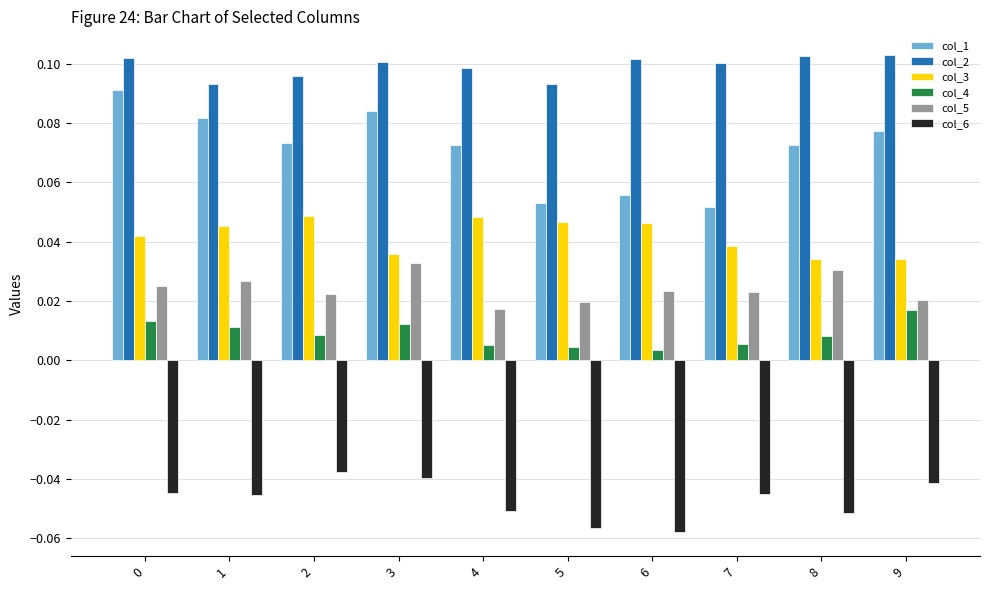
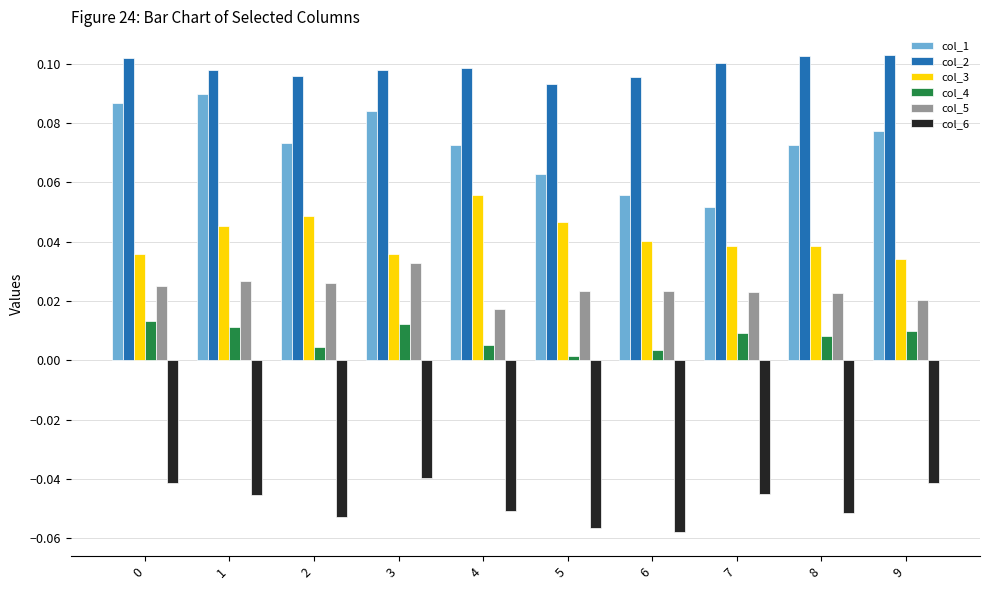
  {
    "col_1": {
-     "0": 0.091,
-     "1": 0.082,
+     "0": 0.087,
+     "1": 0.090,
      "2": 0.073,
      "3": 0.084,
      "4": 0.072,
-     "5": 0.053,
+     "5": 0.063,
      "6": 0.056,
      "7": 0.052,
      "8": 0.073,
      "9": 0.077
    },
    "col_2": {
      "0": 0.102,
-     "1": 0.093,
+     "1": 0.098,
      "2": 0.096,
-     "3": 0.101,
+     "3": 0.098,
      "4": 0.098,
      "5": 0.093,
-     "6": 0.102,
+     "6": 0.095,
      "7": 0.100,
      "8": 0.103,
      "9": 0.103
    },
    "col_3": {
-     "0": 0.042,
+     "0": 0.036,
      "1": 0.045,
      "2": 0.049,
      "3": 0.036,
-     "4": 0.048,
+     "4": 0.056,
      "5": 0.047,
-     "6": 0.046,
+     "6": 0.040,
      "7": 0.038,
-     "8": 0.034,
+     "8": 0.039,
      "9": 0.034
    },
    "col_4": {
      "0": 0.013,
      "1": 0.011,
-     "2": 0.008,
+     "2": 0.005,
      "3": 0.012,
      "4": 0.005,
-     "5": 0.005,
+     "5": 0.002,
      "6": 0.004,
-     "7": 0.006,
+     "7": 0.009,
      "8": 0.008,
-     "9": 0.017
+     "9": 0.010
    },
    "col_5": {
      "0": 0.025,
      "1": 0.027,
-     "2": 0.022,
+     "2": 0.026,
      "3": 0.033,
      "4": 0.017,
-     "5": 0.020,
+     "5": 0.024,
      "6": 0.023,
      "7": 0.023,
-     "8": 0.031,
+     "8": 0.023,
      "9": 0.020
    },
    "col_6": {
-     "0": -0.045,
+     "0": -0.041,
      "1": -0.046,
-     "2": -0.037,
+     "2": -0.053,
      "3": -0.040,
      "4": -0.051,
      "5": -0.057,
      "6": -0.058,
      "7": -0.045,
      "8": -0.051,
      "9": -0.041
    }
  }
